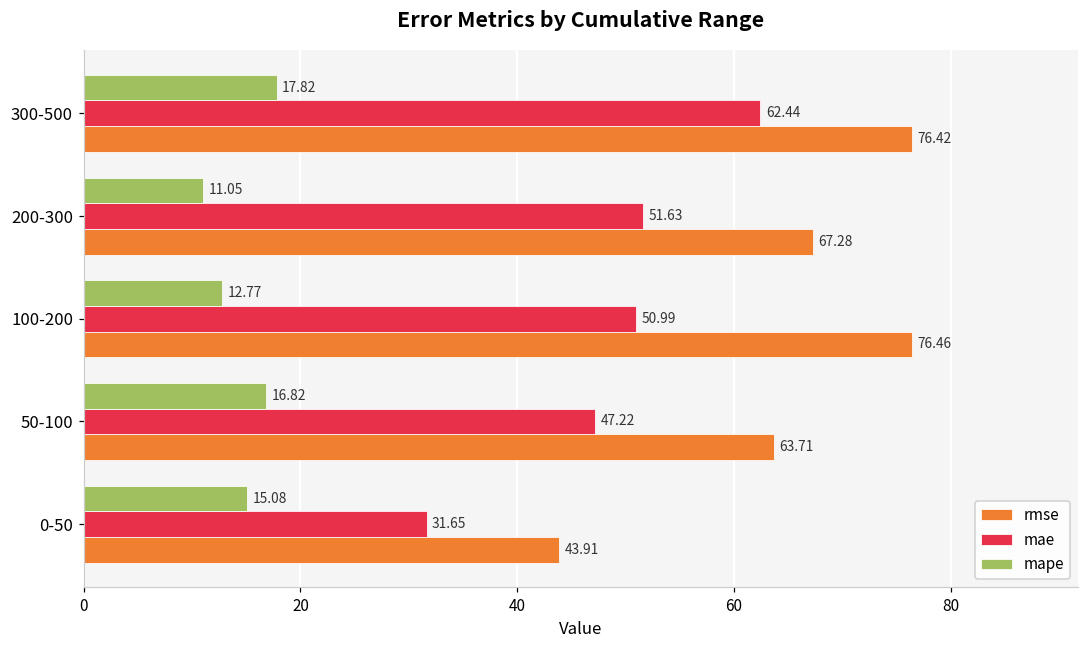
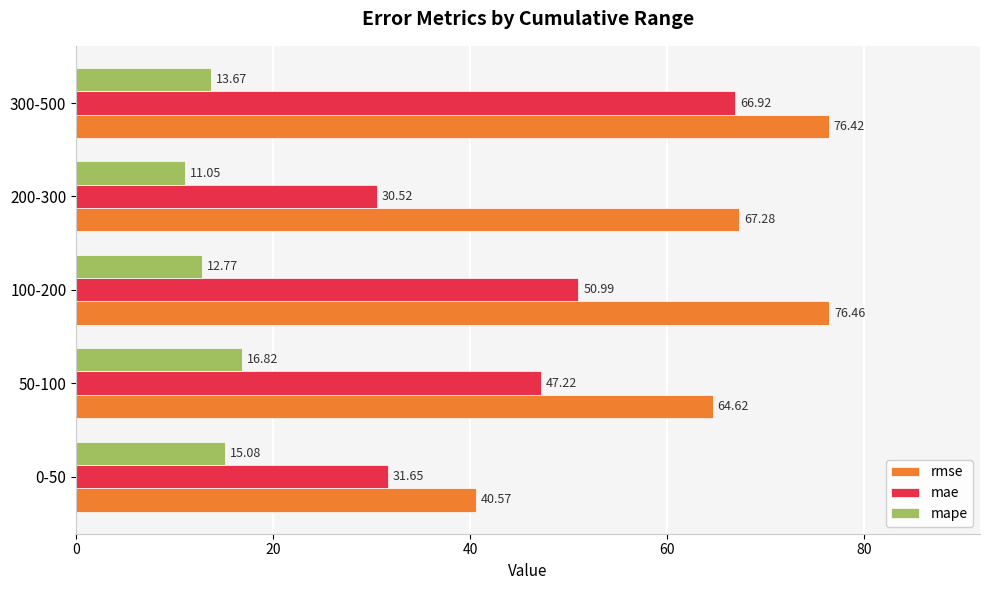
  {
    "rmse": {
      "300-500": 76.42,
      "200-300": 67.28,
      "100-200": 76.46,
-     "50-100": 63.71,
-     "0-50": 43.91
+     "50-100": 64.62,
+     "0-50": 40.57
    },
    "mae": {
-     "300-500": 62.44,
-     "200-300": 51.63,
+     "300-500": 66.92,
+     "200-300": 30.52,
      "100-200": 50.99,
      "50-100": 47.22,
      "0-50": 31.65
    },
    "mape": {
-     "300-500": 17.82,
+     "300-500": 13.67,
      "200-300": 11.05,
      "100-200": 12.77,
      "50-100": 16.82,
      "0-50": 15.08
    }
  }
